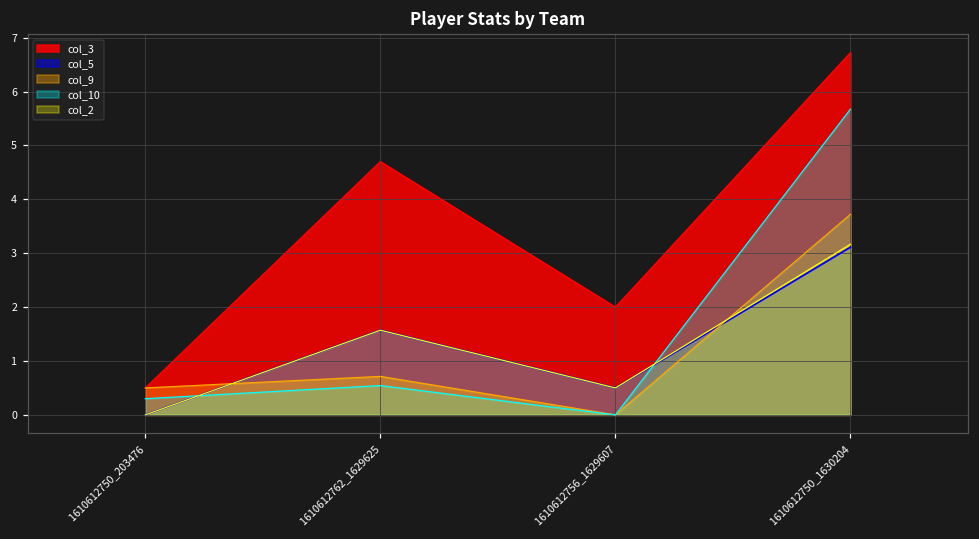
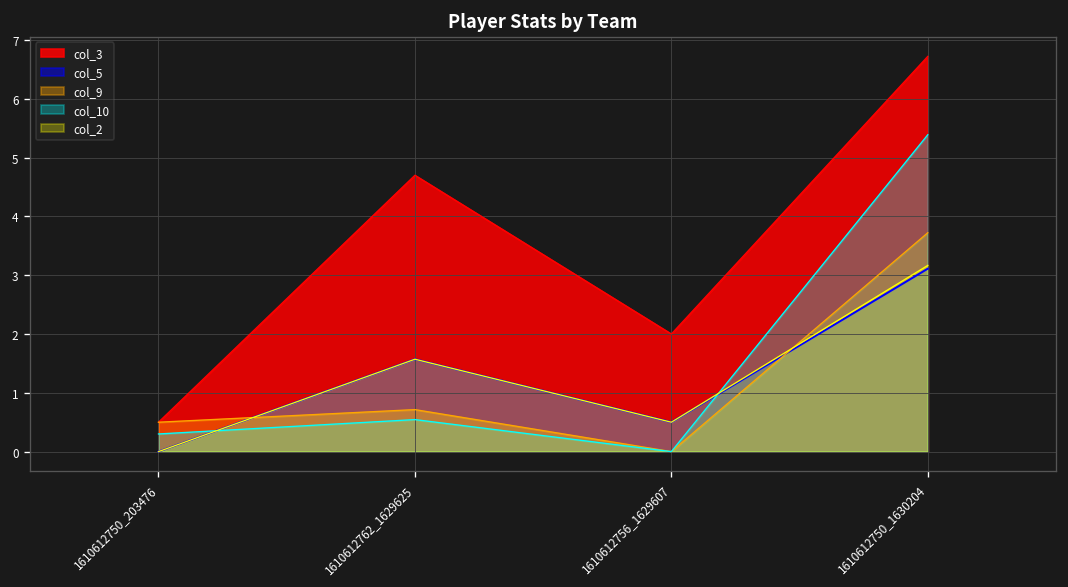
  {
    "col_3": {
      "1610612762_1629625": 4.7,
      "1610612756_1629607": 2.0,
      "1610612750_1630204": 6.7
    },
    "col_5": {
      "1610612750_1630204": 3.1
    },
    "col_10": {
      "1610612750_203476": 0.3,
      "1610612762_1629625": 0.5,
-     "1610612750_1630204": 5.7
+     "1610612750_1630204": 5.4
    }
  }
